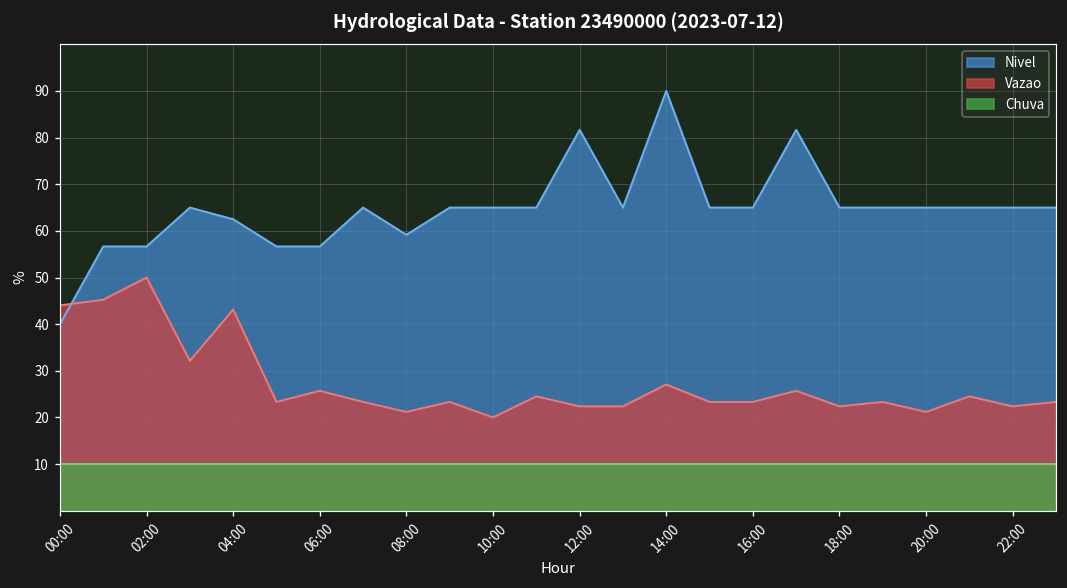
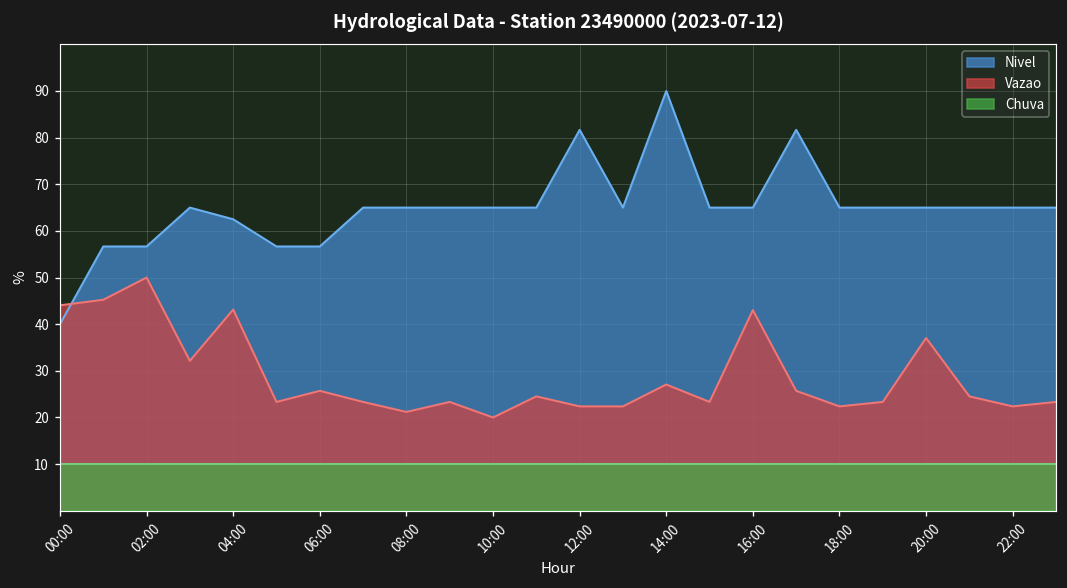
  {
    "Nivel": {
      "00:00": 40,
      "02:00": 57,
      "04:00": 62,
      "06:00": 57,
-     "08:00": 59,
+     "08:00": 65,
      "10:00": 65,
      "12:00": 82,
      "14:00": 90,
      "16:00": 65,
      "18:00": 65,
      "20:00": 65,
      "22:00": 65
    },
    "Vazao": {
      "00:00": 44,
      "02:00": 50,
      "04:00": 43,
      "06:00": 26,
      "08:00": 21,
      "10:00": 20,
      "12:00": 22,
      "14:00": 27,
-     "16:00": 23,
+     "16:00": 43,
      "18:00": 22,
-     "20:00": 21,
+     "20:00": 37,
      "22:00": 22
    },
    "Chuva": {
      "00:00": 10,
      "02:00": 10,
      "04:00": 10,
      "06:00": 10,
      "08:00": 10,
      "10:00": 10,
      "12:00": 10,
      "14:00": 10,
      "16:00": 10,
      "18:00": 10,
      "20:00": 10,
      "22:00": 10
    }
  }
